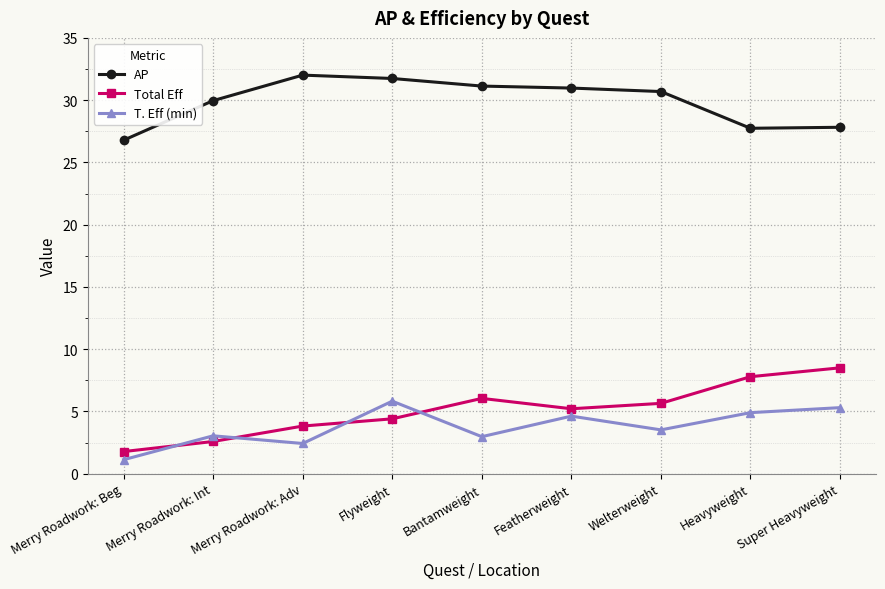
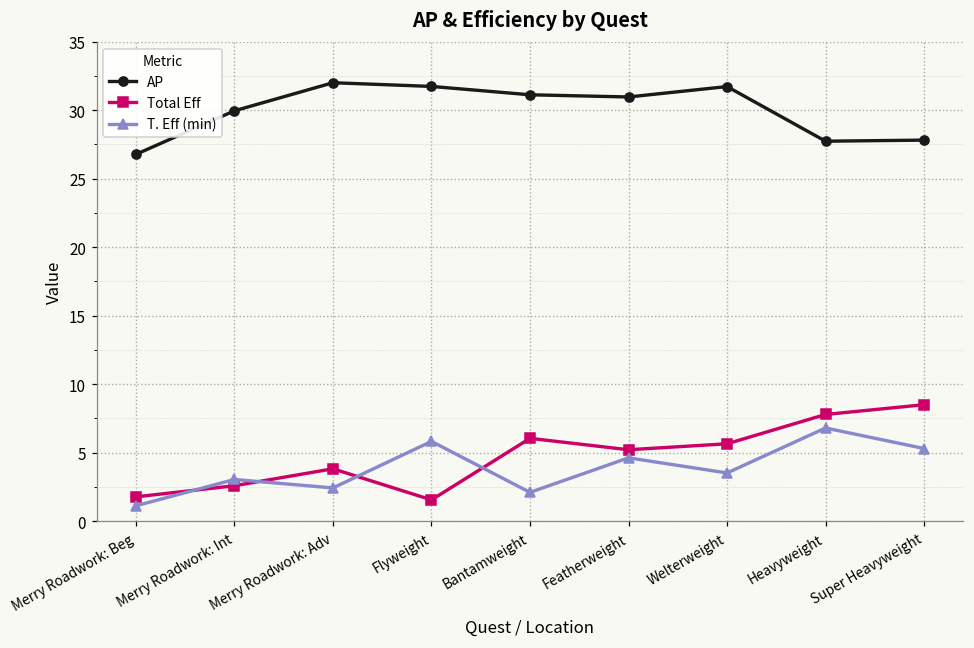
  {
    "AP": {
      "Merry Roadwork: Beg": 26.8,
      "Merry Roadwork: Int": 30.0,
      "Merry Roadwork: Adv": 32.0,
      "Flyweight": 31.7,
      "Bantamweight": 31.1,
      "Featherweight": 31.0,
-     "Welterweight": 30.7,
+     "Welterweight": 31.7,
      "Heavyweight": 27.7,
      "Super Heavyweight": 27.8
    },
    "Total Eff": {
      "Merry Roadwork: Beg": 1.8,
      "Merry Roadwork: Int": 2.6,
      "Merry Roadwork: Adv": 3.8,
-     "Flyweight": 4.4,
+     "Flyweight": 1.6,
      "Bantamweight": 6.0,
      "Featherweight": 5.2,
      "Welterweight": 5.6,
      "Heavyweight": 7.8,
      "Super Heavyweight": 8.5
    },
    "T. Eff (min)": {
      "Merry Roadwork: Beg": 1.1,
      "Merry Roadwork: Int": 3.0,
      "Merry Roadwork: Adv": 2.4,
      "Flyweight": 5.8,
-     "Bantamweight": 3.0,
+     "Bantamweight": 2.1,
      "Featherweight": 4.6,
      "Welterweight": 3.5,
-     "Heavyweight": 4.9,
+     "Heavyweight": 6.8,
      "Super Heavyweight": 5.3
    }
  }
